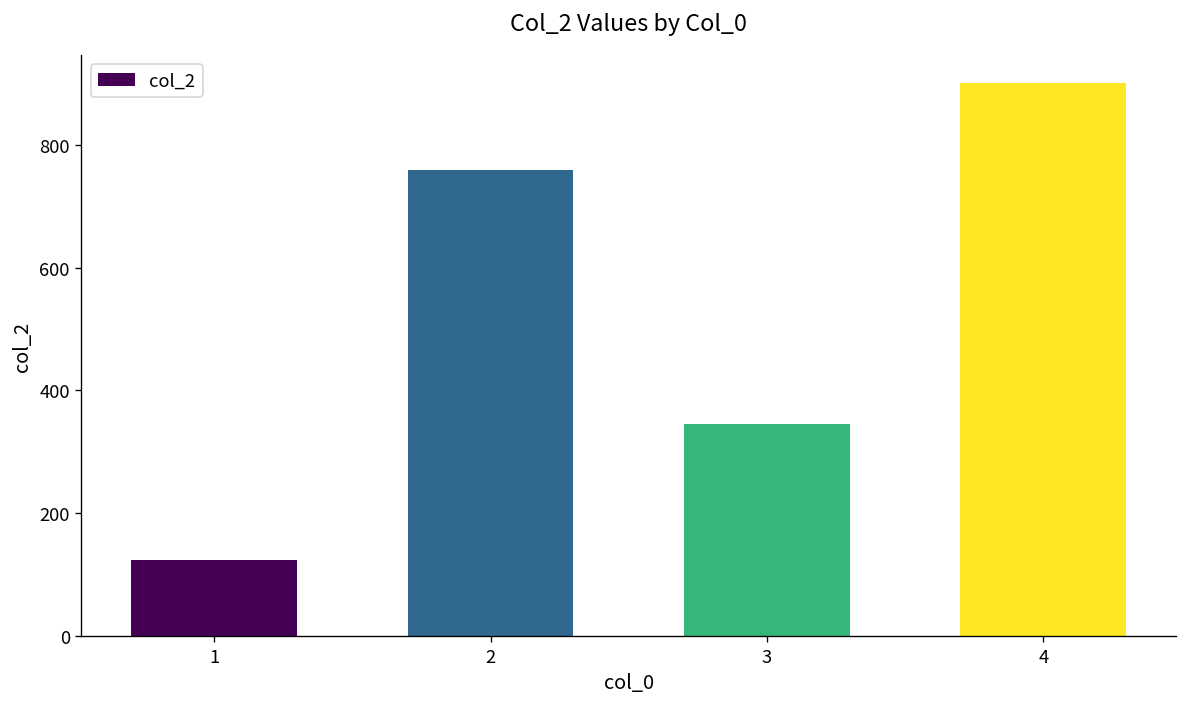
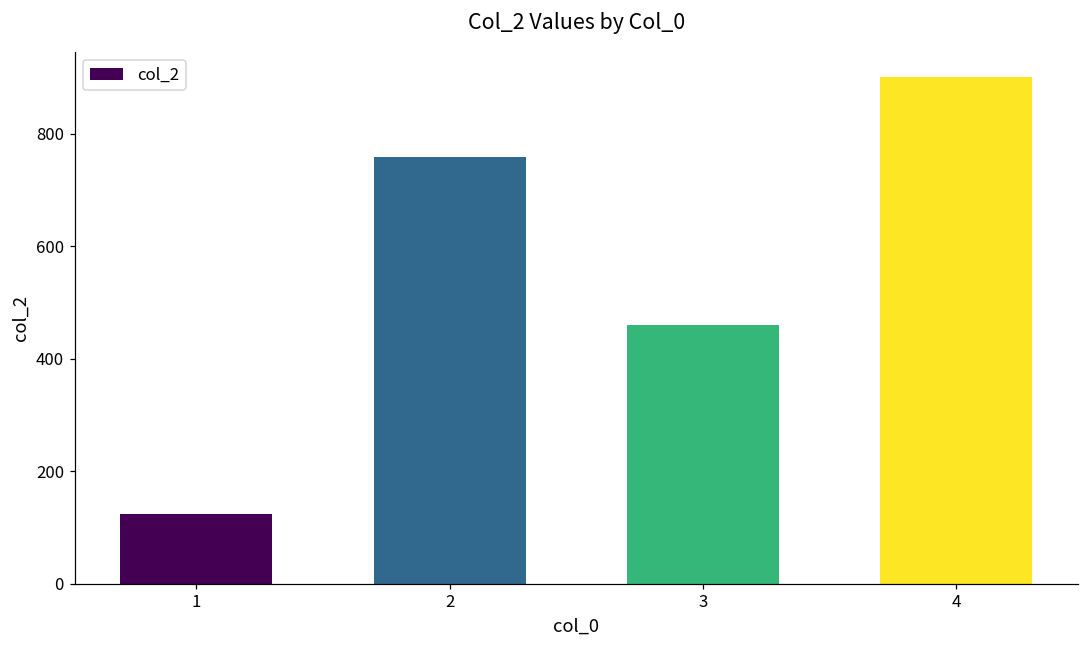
  {
    "1": 120,
    "2": 760,
-   "3": 350,
+   "3": 460,
    "4": 900
  }
